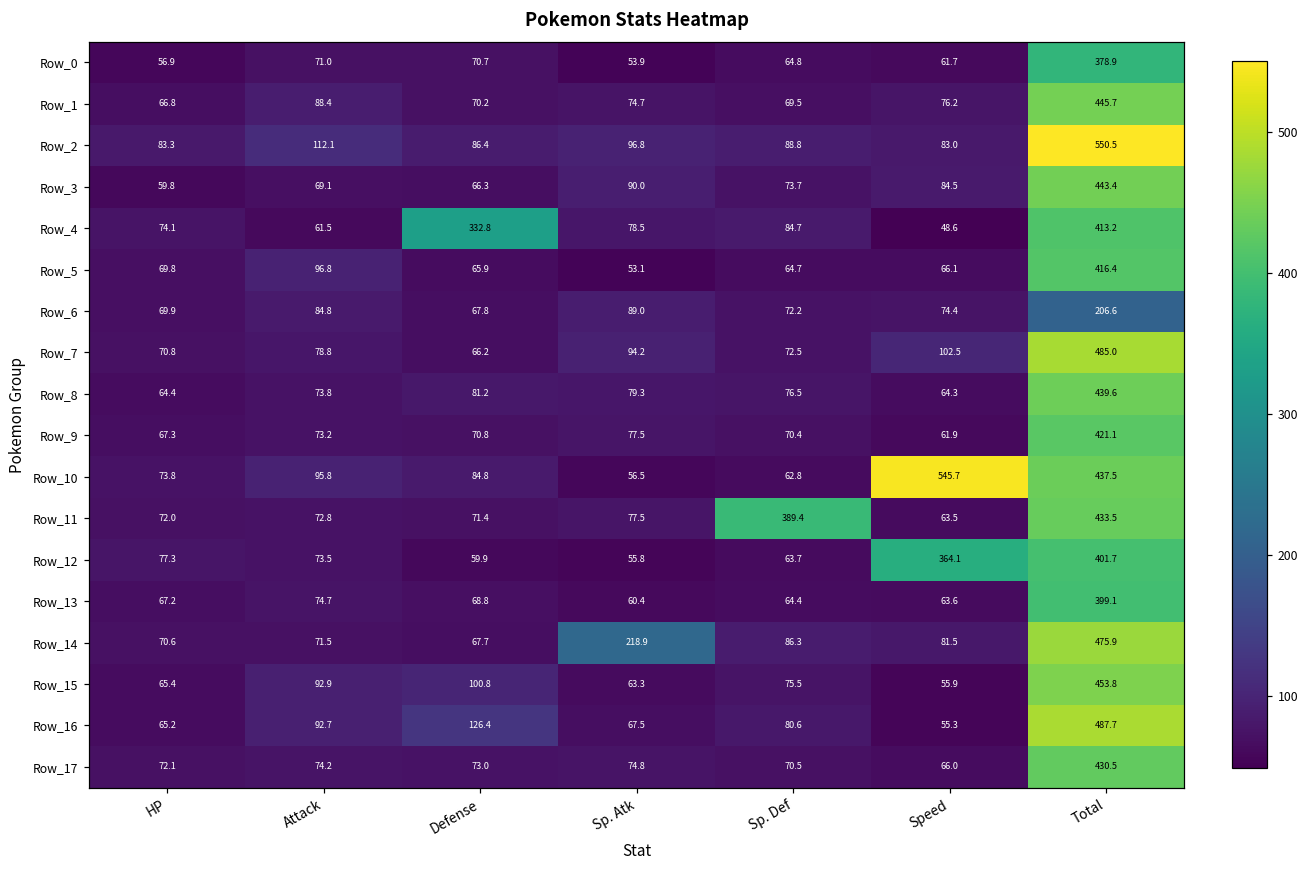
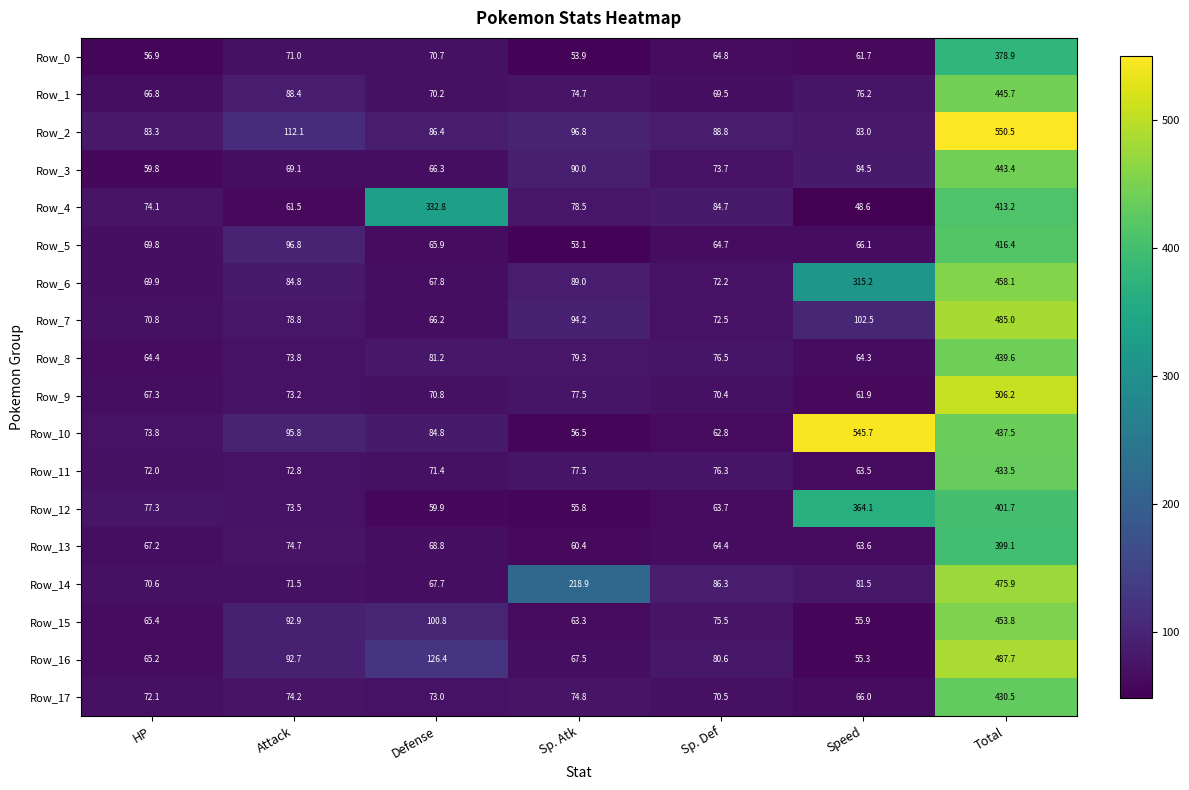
  {
    "Row_0": {
      "HP": 56.9,
      "Attack": 71.0,
      "Defense": 70.7,
      "Sp. Atk": 53.9,
      "Sp. Def": 64.8,
      "Speed": 61.7,
      "Total": 378.9
    },
    "Row_1": {
      "HP": 66.8,
      "Attack": 88.4,
      "Defense": 70.2,
      "Sp. Atk": 74.7,
      "Sp. Def": 69.5,
      "Speed": 76.2,
      "Total": 445.7
    },
    "Row_2": {
      "HP": 83.3,
      "Attack": 112.1,
      "Defense": 86.4,
      "Sp. Atk": 96.8,
      "Sp. Def": 88.8,
      "Speed": 83.0,
      "Total": 550.5
    },
    "Row_3": {
      "HP": 59.8,
      "Attack": 69.1,
      "Defense": 66.3,
      "Sp. Atk": 90.0,
      "Sp. Def": 73.7,
      "Speed": 84.5,
      "Total": 443.4
    },
    "Row_4": {
      "HP": 74.1,
      "Attack": 61.5,
      "Defense": 332.8,
      "Sp. Atk": 78.5,
      "Sp. Def": 84.7,
      "Speed": 48.6,
      "Total": 413.2
    },
    "Row_5": {
      "HP": 69.8,
      "Attack": 96.8,
      "Defense": 65.9,
      "Sp. Atk": 53.1,
      "Sp. Def": 64.7,
      "Speed": 66.1,
      "Total": 416.4
    },
    "Row_6": {
      "HP": 69.9,
      "Attack": 84.8,
      "Defense": 67.8,
      "Sp. Atk": 89.0,
      "Sp. Def": 72.2,
-     "Speed": 74.4,
-     "Total": 206.6
+     "Speed": 315.2,
+     "Total": 458.1
    },
    "Row_7": {
      "HP": 70.8,
      "Attack": 78.8,
      "Defense": 66.2,
      "Sp. Atk": 94.2,
      "Sp. Def": 72.5,
      "Speed": 102.5,
      "Total": 485.0
    },
    "Row_8": {
      "HP": 64.4,
      "Attack": 73.8,
      "Defense": 81.2,
      "Sp. Atk": 79.3,
      "Sp. Def": 76.5,
      "Speed": 64.3,
      "Total": 439.6
    },
    "Row_9": {
      "HP": 67.3,
      "Attack": 73.2,
      "Defense": 70.8,
      "Sp. Atk": 77.5,
      "Sp. Def": 70.4,
      "Speed": 61.9,
-     "Total": 421.1
+     "Total": 506.2
    },
    "Row_10": {
      "HP": 73.8,
      "Attack": 95.8,
      "Defense": 84.8,
      "Sp. Atk": 56.5,
      "Sp. Def": 62.8,
      "Speed": 545.7,
      "Total": 437.5
    },
    "Row_11": {
      "HP": 72.0,
      "Attack": 72.8,
      "Defense": 71.4,
      "Sp. Atk": 77.5,
-     "Sp. Def": 389.4,
+     "Sp. Def": 76.3,
      "Speed": 63.5,
      "Total": 433.5
    },
    "Row_12": {
      "HP": 77.3,
      "Attack": 73.5,
      "Defense": 59.9,
      "Sp. Atk": 55.8,
      "Sp. Def": 63.7,
      "Speed": 364.1,
      "Total": 401.7
    },
    "Row_13": {
      "HP": 67.2,
      "Attack": 74.7,
      "Defense": 68.8,
      "Sp. Atk": 60.4,
      "Sp. Def": 64.4,
      "Speed": 63.6,
      "Total": 399.1
    },
    "Row_14": {
      "HP": 70.6,
      "Attack": 71.5,
      "Defense": 67.7,
      "Sp. Atk": 218.9,
      "Sp. Def": 86.3,
      "Speed": 81.5,
      "Total": 475.9
    },
    "Row_15": {
      "HP": 65.4,
      "Attack": 92.9,
      "Defense": 100.8,
      "Sp. Atk": 63.3,
      "Sp. Def": 75.5,
      "Speed": 55.9,
      "Total": 453.8
    },
    "Row_16": {
      "HP": 65.2,
      "Attack": 92.7,
      "Defense": 126.4,
      "Sp. Atk": 67.5,
      "Sp. Def": 80.6,
      "Speed": 55.3,
      "Total": 487.7
    },
    "Row_17": {
      "HP": 72.1,
      "Attack": 74.2,
      "Defense": 73.0,
      "Sp. Atk": 74.8,
      "Sp. Def": 70.5,
      "Speed": 66.0,
      "Total": 430.5
    }
  }
